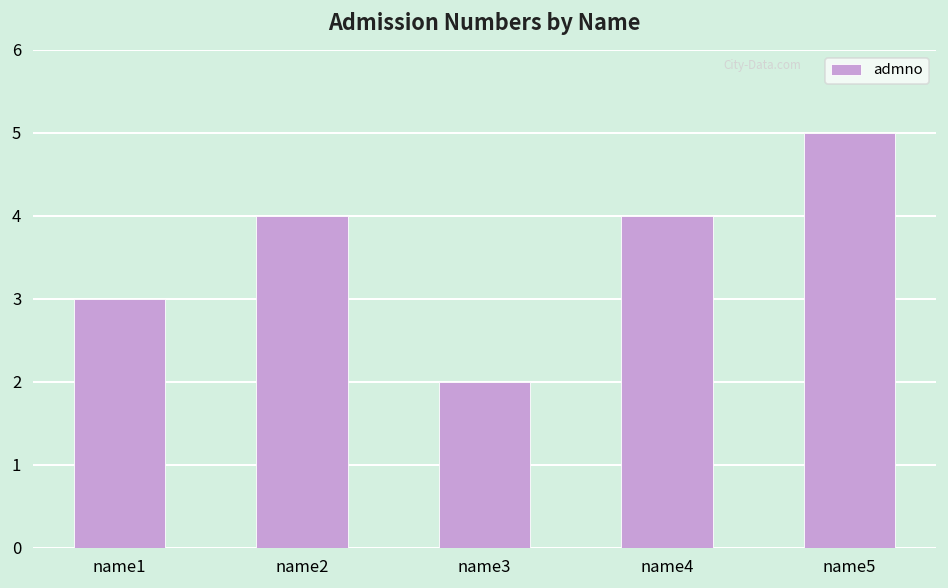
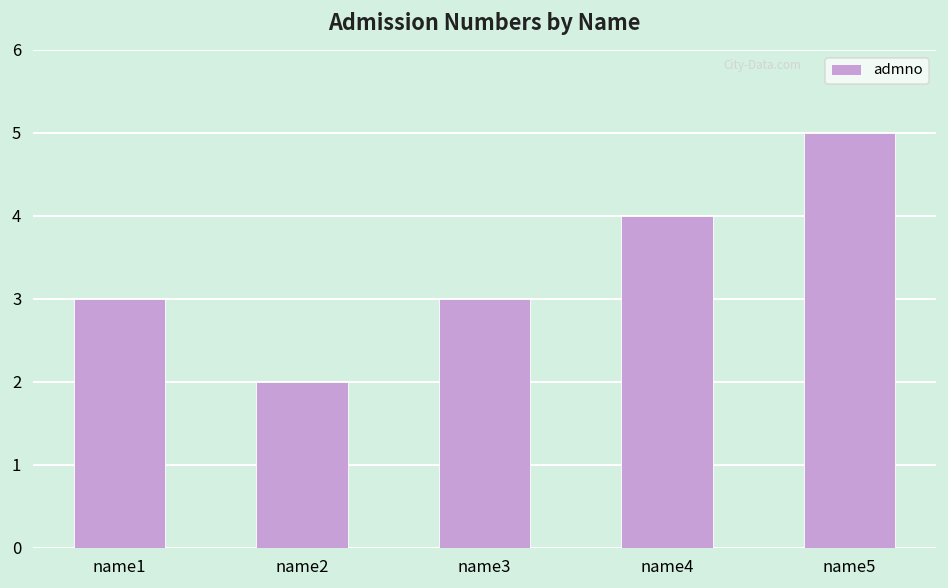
  {
    "name1": 3,
-   "name2": 4,
-   "name3": 2,
+   "name2": 2,
+   "name3": 3,
    "name4": 4,
    "name5": 5
  }
